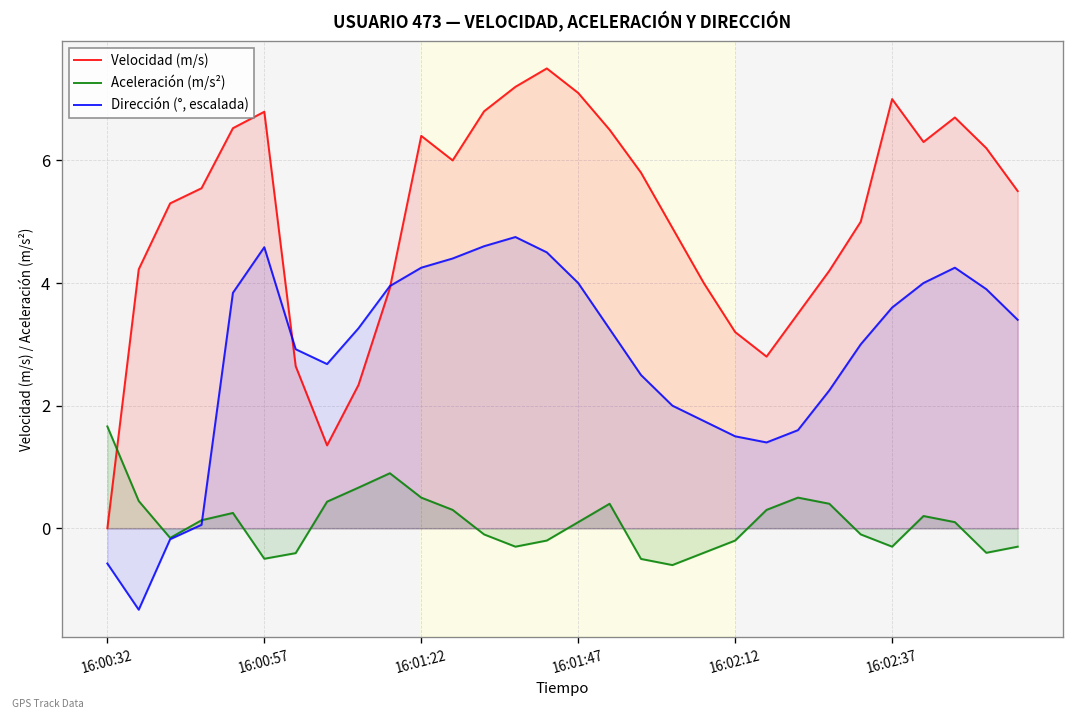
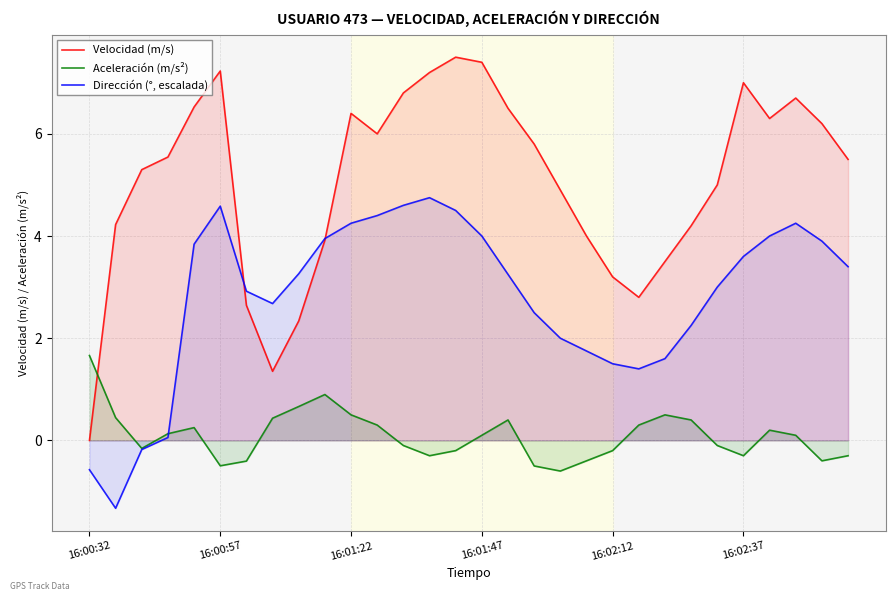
  {
    "Velocidad (m/s)": {
-     "16:00:57": 6.8,
+     "16:00:57": 7.2,
      "16:01:22": 6.4,
-     "16:01:47": 7.1,
+     "16:01:47": 7.4,
      "16:02:12": 3.2,
      "16:02:37": 7.0
    }
  }
